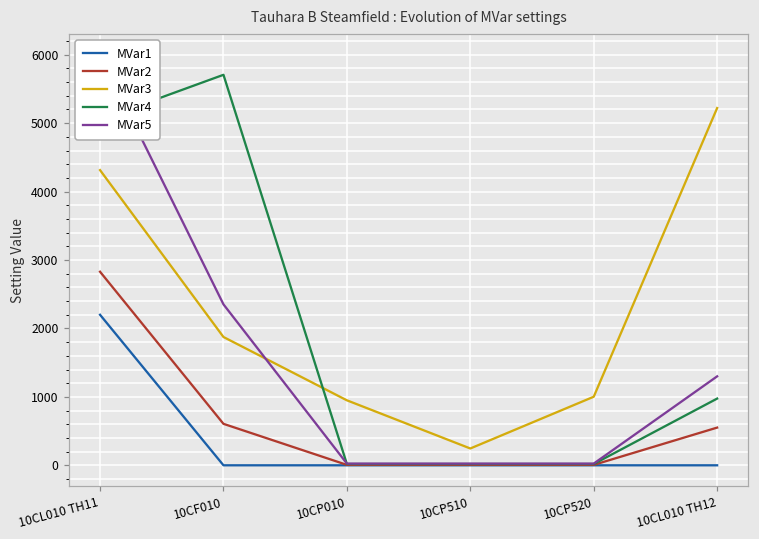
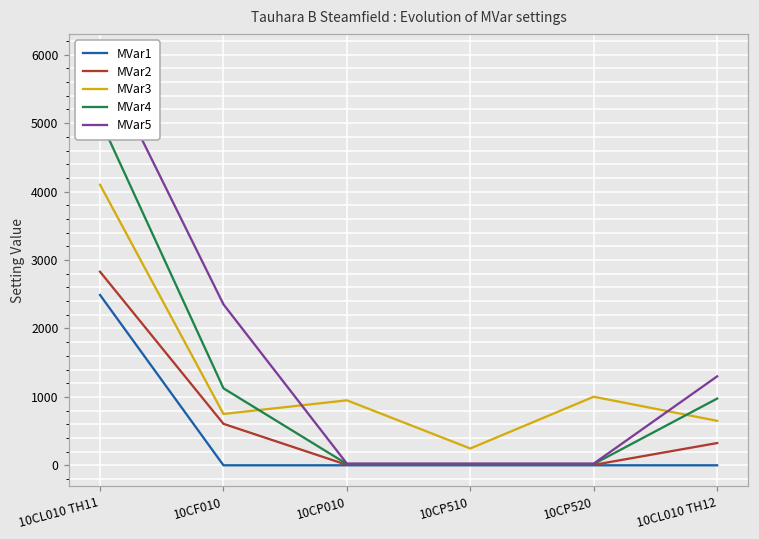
  {
    "MVar1": {
-     "10CL010 TH11": 2200,
+     "10CL010 TH11": 2500,
      "10CF010": 0,
      "10CL010 TH12": 0
    },
    "MVar2": {
      "10CL010 TH11": 2800,
      "10CF010": 600,
-     "10CL010 TH12": 600
+     "10CL010 TH12": 300
    },
    "MVar3": {
-     "10CL010 TH11": 4300,
-     "10CF010": 1900,
+     "10CL010 TH11": 4100,
+     "10CF010": 800,
      "10CP010": 900,
      "10CP510": 200,
      "10CP520": 1000,
-     "10CL010 TH12": 5200
+     "10CL010 TH12": 700
    },
    "MVar4": {
-     "10CF010": 5700,
+     "10CF010": 1100,
      "10CL010 TH12": 1000
    },
    "MVar5": {
      "10CF010": 2400,
      "10CL010 TH12": 1300
    }
  }
